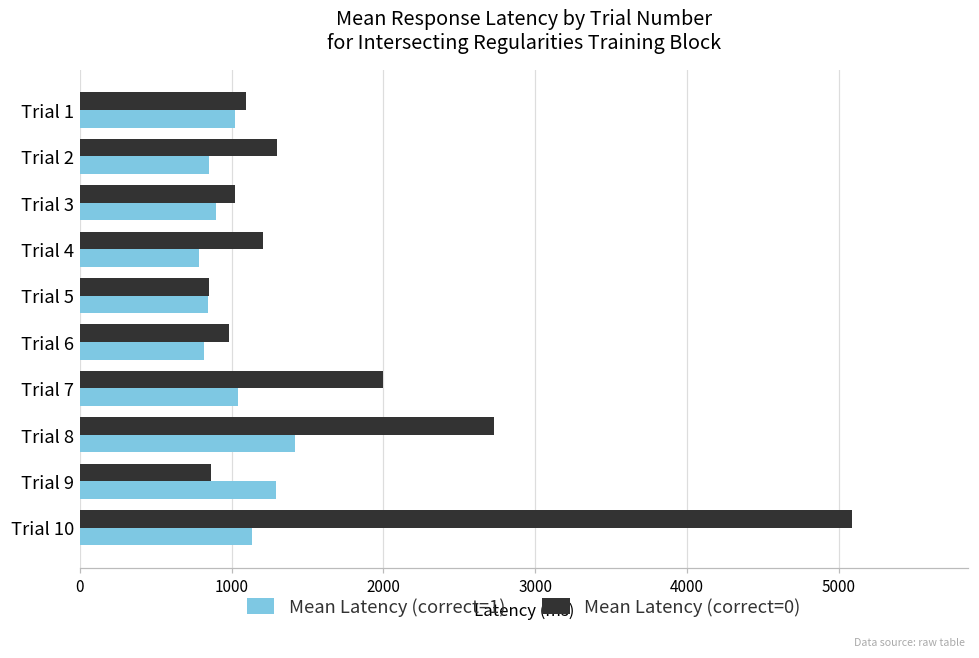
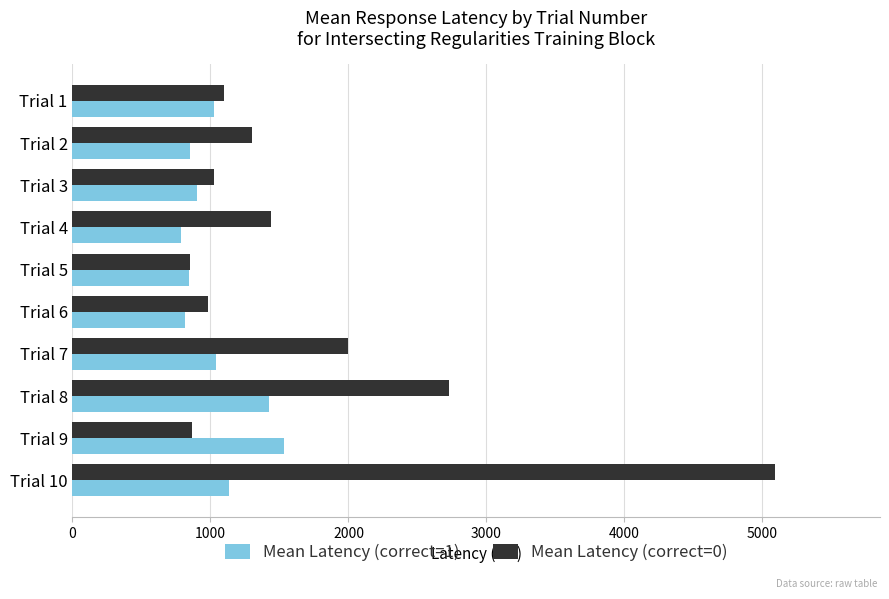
  {
    "Mean Latency (correct=1)": {
      "Trial 1": 1030,
      "Trial 2": 850,
      "Trial 3": 900,
      "Trial 4": 790,
      "Trial 5": 850,
      "Trial 6": 820,
      "Trial 7": 1040,
      "Trial 8": 1420,
-     "Trial 9": 1290,
+     "Trial 9": 1530,
      "Trial 10": 1130
    },
    "Mean Latency (correct=0)": {
      "Trial 1": 1100,
      "Trial 2": 1300,
      "Trial 3": 1030,
-     "Trial 4": 1210,
+     "Trial 4": 1440,
      "Trial 5": 850,
      "Trial 6": 980,
      "Trial 7": 2000,
      "Trial 8": 2730,
      "Trial 9": 860,
      "Trial 10": 5090
    }
  }
